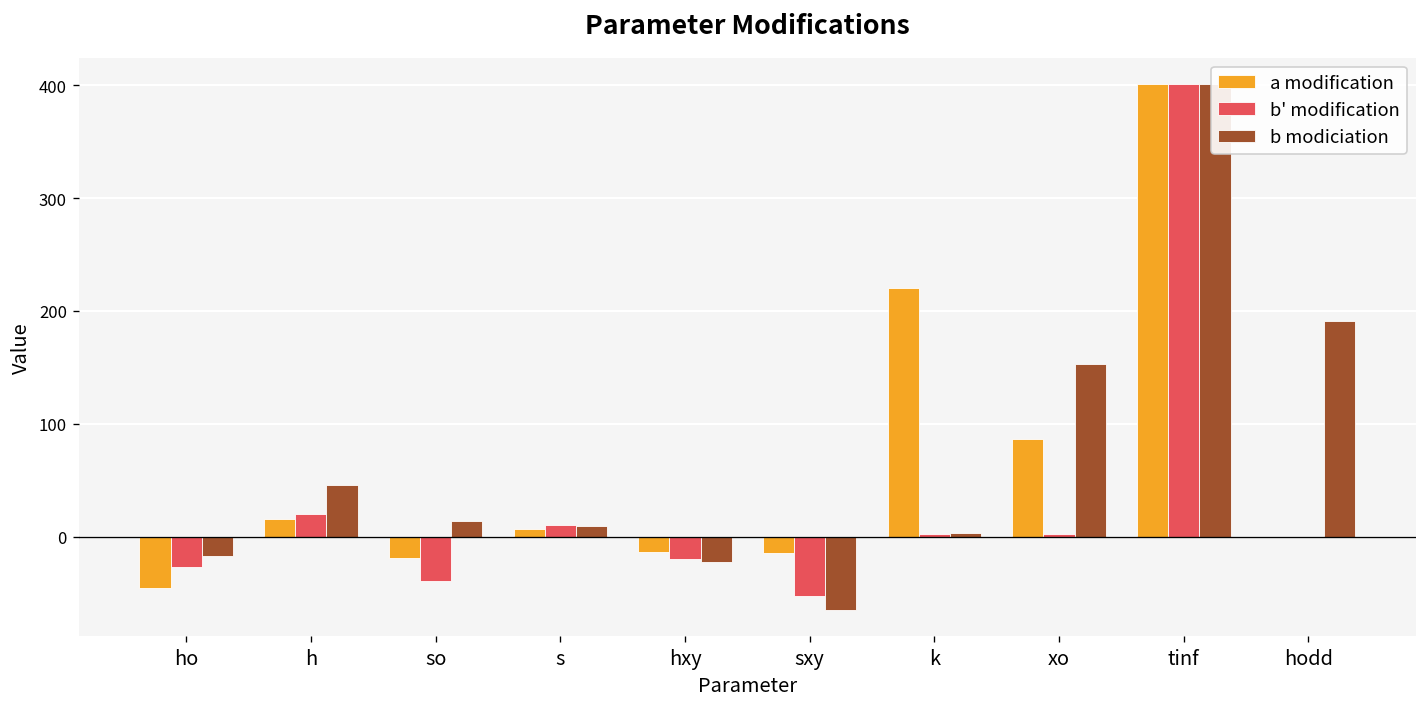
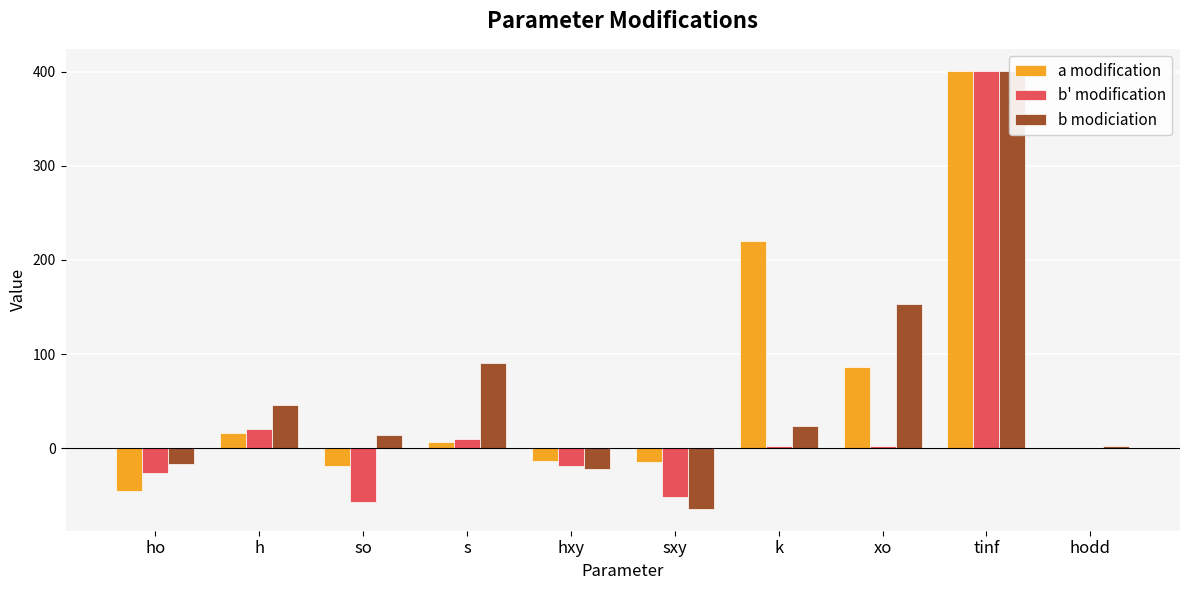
  {
    "a modification": {
      "ho": -50,
      "h": 20,
      "so": -20,
      "s": 10,
      "hxy": -10,
      "sxy": -10,
      "k": 220,
      "xo": 90,
      "tinf": 400,
      "hodd": 0
    },
    "b' modification": {
      "ho": -30,
      "h": 20,
-     "so": -40,
+     "so": -60,
      "s": 10,
      "hxy": -20,
      "sxy": -50,
      "tinf": 400,
      "hodd": 0
    },
    "b modiciation": {
      "ho": -20,
      "h": 50,
      "so": 10,
-     "s": 10,
+     "s": 90,
      "hxy": -20,
      "sxy": -60,
-     "k": 0,
+     "k": 20,
      "xo": 150,
-     "hodd": 190
+     "hodd": 0
    }
  }
